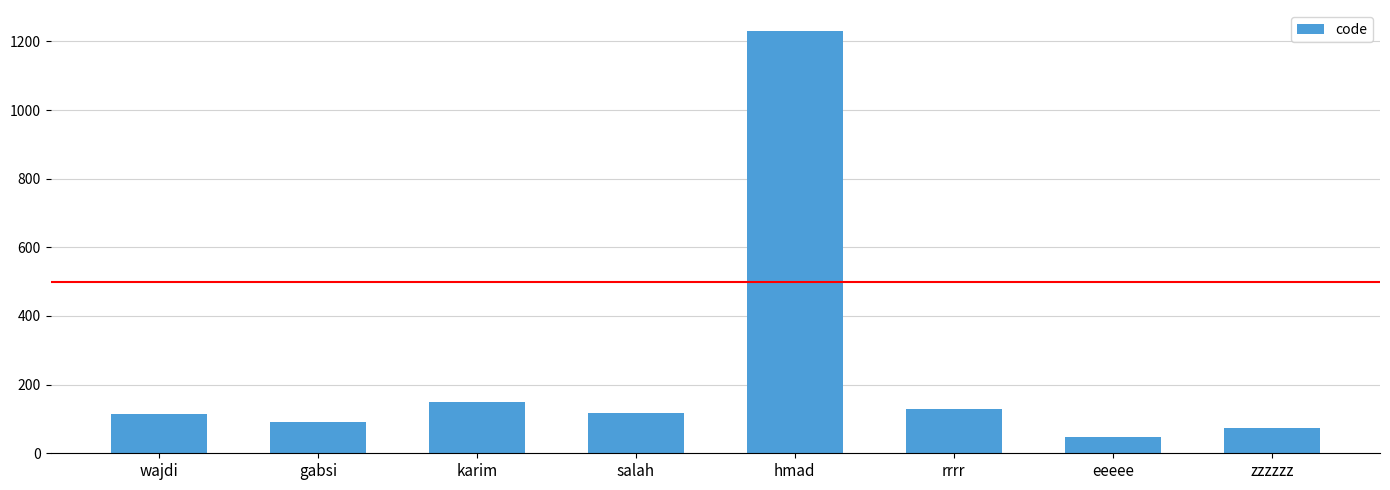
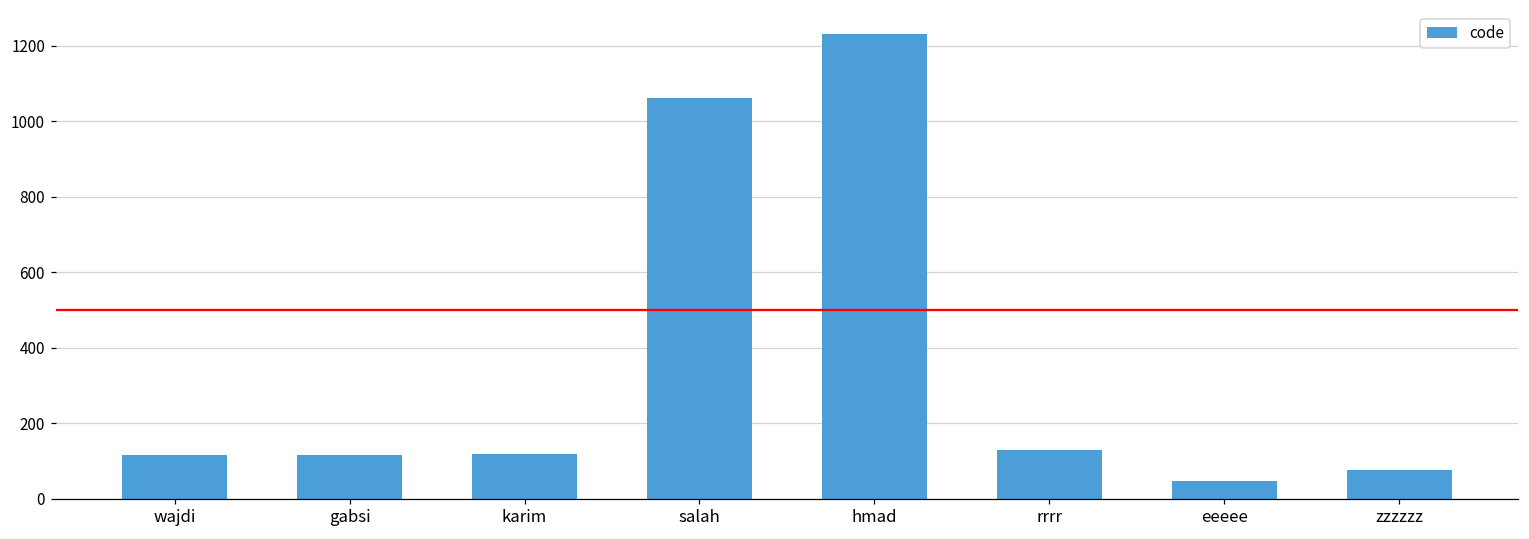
  {
    "wajdi": 120,
-   "gabsi": 90,
-   "karim": 150,
-   "salah": 120,
+   "gabsi": 120,
+   "karim": 120,
+   "salah": 1060,
    "hmad": 1230,
    "rrrr": 130,
    "eeeee": 50,
    "zzzzzz": 80
  }
